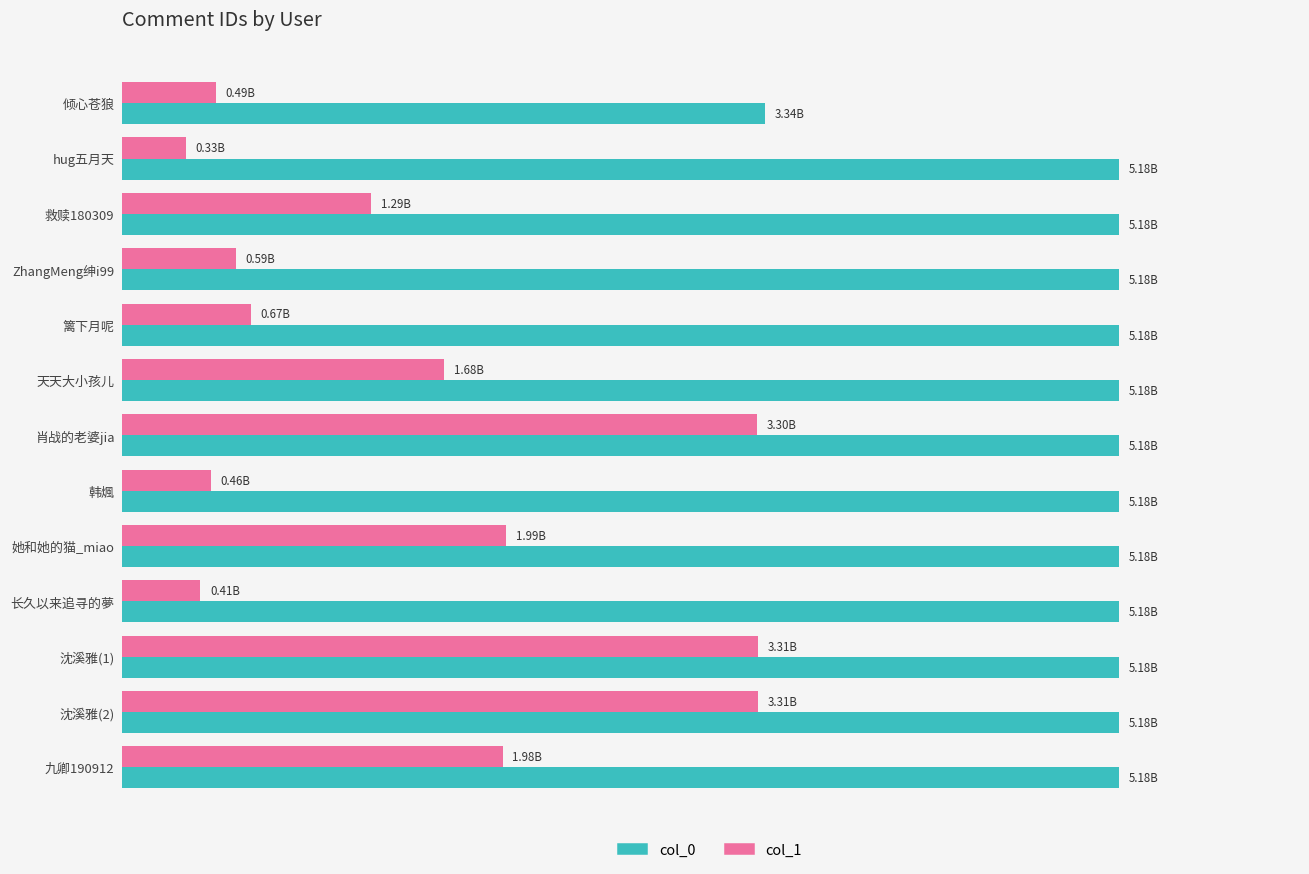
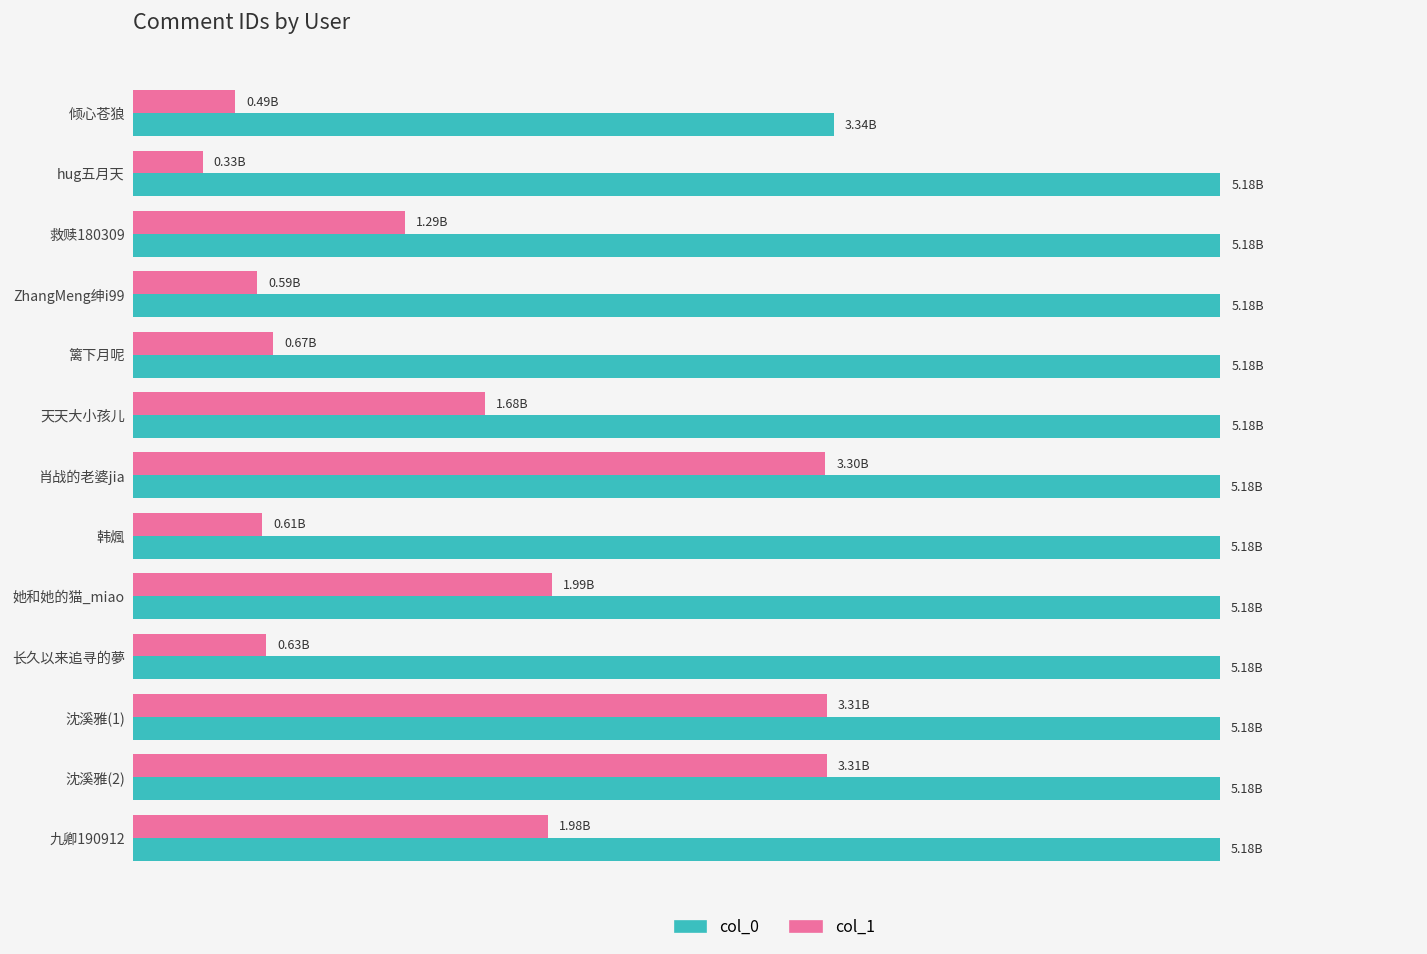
  {
    "col_0": {
      "倾心苍狼": "3.34B",
      "hug五月天": "5.18B",
      "救赎180309": "5.18B",
      "ZhangMeng绅i99": "5.18B",
      "篱下月呢": "5.18B",
      "天天大小孩儿": "5.18B",
      "肖战的老婆jia": "5.18B",
      "韩煈": "5.18B",
      "她和她的猫_miao": "5.18B",
      "长久以来追寻的夢": "5.18B",
      "沈溪雅(1)": "5.18B",
      "沈溪雅(2)": "5.18B",
      "九卿190912": "5.18B"
    },
    "col_1": {
      "倾心苍狼": "0.49B",
      "hug五月天": "0.33B",
      "救赎180309": "1.29B",
      "ZhangMeng绅i99": "0.59B",
      "篱下月呢": "0.67B",
      "天天大小孩儿": "1.68B",
      "肖战的老婆jia": "3.30B",
-     "韩煈": "0.46B",
+     "韩煈": "0.61B",
      "她和她的猫_miao": "1.99B",
-     "长久以来追寻的夢": "0.41B",
+     "长久以来追寻的夢": "0.63B",
      "沈溪雅(1)": "3.31B",
      "沈溪雅(2)": "3.31B",
      "九卿190912": "1.98B"
    }
  }
